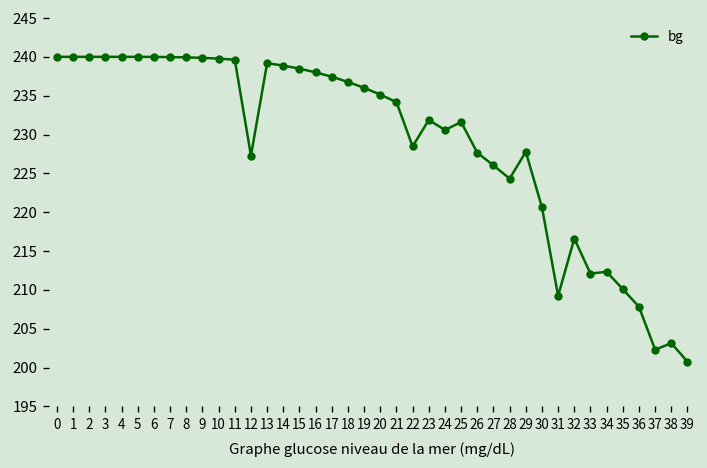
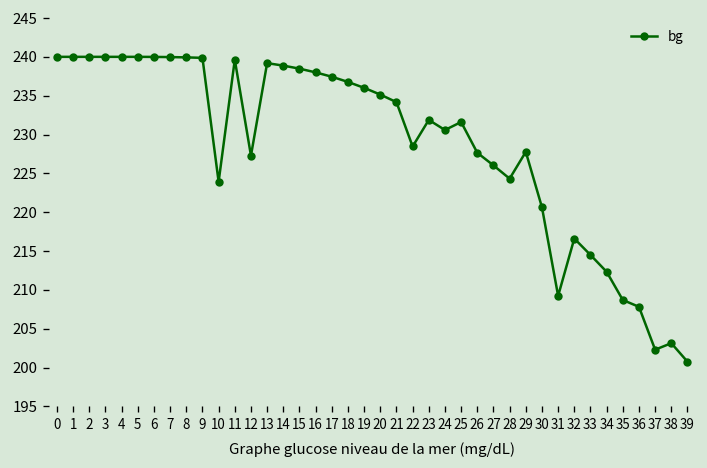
  {
    "0": 240,
    "1": 240,
    "2": 240,
    "3": 240,
    "4": 240,
    "5": 240,
    "6": 240,
    "7": 240,
    "8": 240,
    "9": 240,
-   "10": 240,
+   "10": 224,
    "11": 240,
    "12": 227,
    "13": 239,
    "14": 239,
    "15": 238,
    "16": 238,
    "17": 237,
    "18": 237,
    "19": 236,
    "20": 235,
    "21": 234,
    "22": 228,
    "23": 232,
    "24": 231,
    "25": 232,
    "26": 228,
    "27": 226,
    "28": 224,
    "29": 228,
    "30": 221,
    "31": 209,
    "32": 217,
-   "33": 212,
+   "33": 215,
    "34": 212,
-   "35": 210,
+   "35": 209,
    "36": 208,
    "37": 202,
    "38": 203,
    "39": 201
  }
